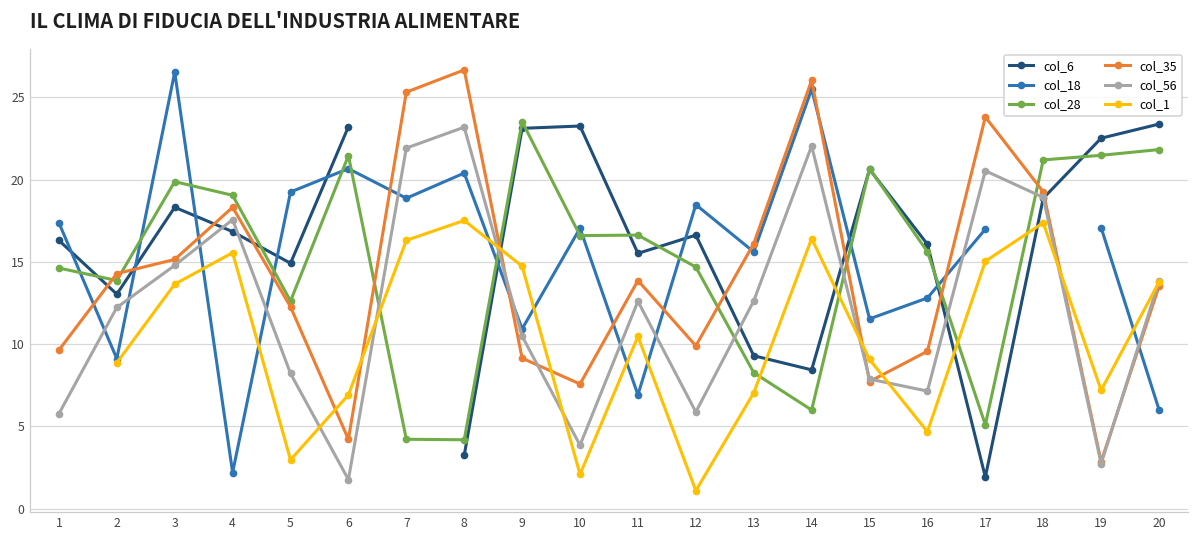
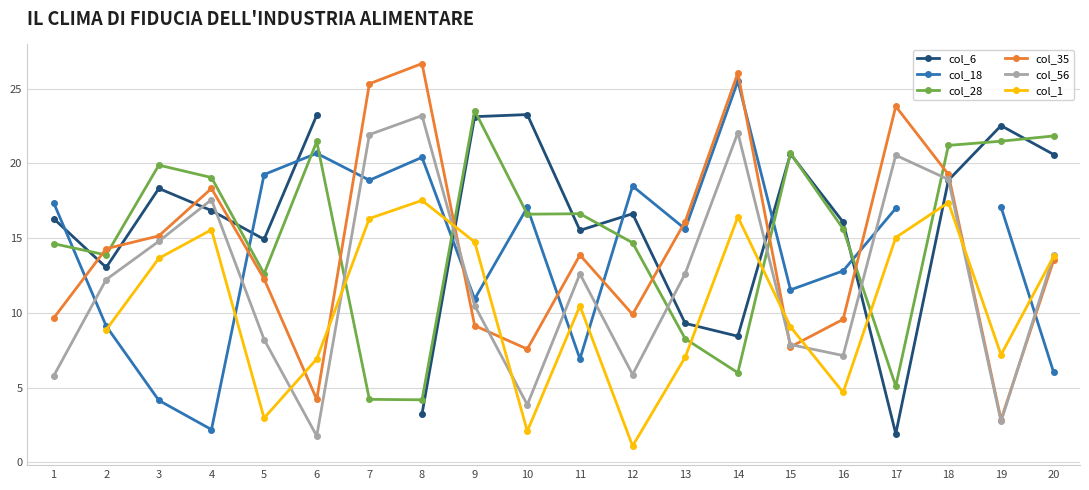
  {
    "col_6": {
      "1": 16.3,
      "2": 13.0,
      "3": 18.3,
      "4": 16.8,
      "5": 14.9,
      "6": 23.2,
      "8": 3.3,
      "9": 23.1,
      "10": 23.3,
      "11": 15.5,
      "12": 16.6,
      "13": 9.3,
      "14": 8.4,
      "16": 16.1,
      "17": 1.9,
      "19": 22.5,
-     "20": 23.4
+     "20": 20.6
    },
    "col_18": {
      "1": 17.4,
      "2": 9.1,
-     "3": 26.5,
+     "3": 4.2,
      "4": 2.2,
      "5": 19.3,
      "6": 20.7,
      "7": 18.9,
      "8": 20.4,
      "9": 10.9,
      "10": 17.1,
      "11": 6.9,
      "12": 18.5,
      "13": 15.6,
      "14": 25.5,
      "15": 11.5,
      "16": 12.8,
      "17": 17.0,
      "19": 17.1,
      "20": 6.0
    },
    "col_28": {
      "1": 14.6,
      "2": 13.9,
      "3": 19.9,
      "4": 19.1,
      "5": 12.6,
      "6": 21.5,
      "7": 4.2,
      "8": 4.2,
      "9": 23.5,
      "10": 16.6,
      "11": 16.6,
      "12": 14.7,
      "13": 8.3,
      "14": 6.0,
      "16": 15.6,
      "17": 5.1,
      "18": 21.2,
      "19": 21.5,
      "20": 21.8
    },
    "col_35": {
      "1": 9.6,
      "2": 14.3,
      "3": 15.2,
      "4": 18.3,
      "5": 12.3,
      "6": 4.2,
      "7": 25.3,
      "8": 26.7,
      "9": 9.2,
      "10": 7.6,
      "11": 13.9,
      "12": 9.9,
      "13": 16.1,
      "14": 26.0,
      "16": 9.6,
      "17": 23.8,
      "18": 19.3,
      "20": 13.5
    },
    "col_56": {
      "1": 5.8,
      "2": 12.2,
      "3": 14.8,
      "4": 17.6,
      "5": 8.2,
      "6": 1.8,
      "7": 21.9,
      "8": 23.2,
      "9": 10.5,
      "10": 3.9,
      "11": 12.6,
      "12": 5.9,
      "13": 12.6,
      "14": 22.1,
      "16": 7.2,
      "17": 20.5
    },
    "col_1": {
      "2": 8.9,
      "3": 13.7,
      "4": 15.6,
      "5": 3.0,
      "6": 6.9,
      "7": 16.3,
      "8": 17.5,
      "9": 14.7,
      "10": 2.1,
      "11": 10.5,
      "12": 1.1,
      "13": 7.0,
      "14": 16.4,
      "15": 9.1,
      "16": 4.7,
      "17": 15.0,
      "18": 17.4,
      "19": 7.2
    }
  }
